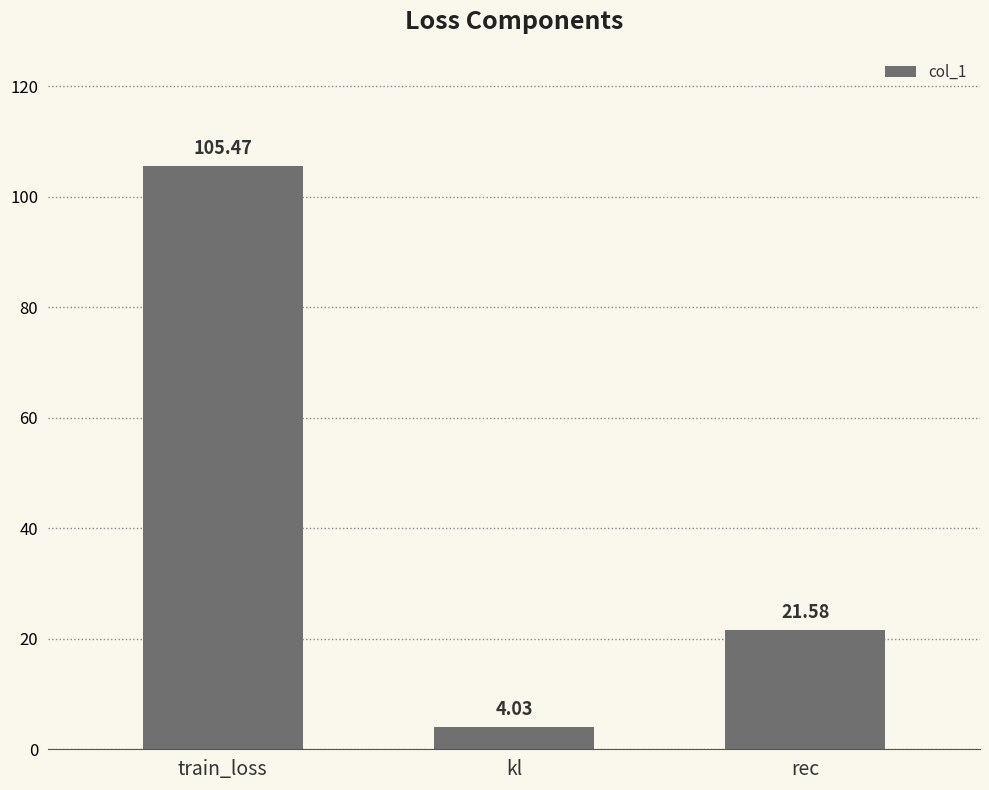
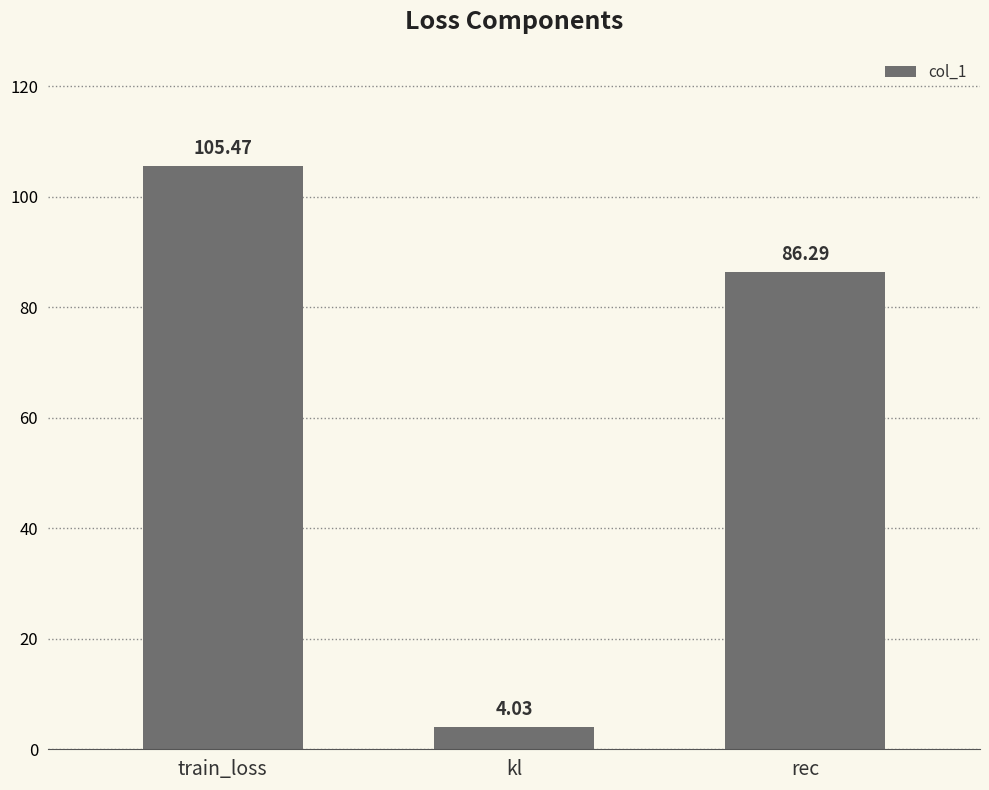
  {
    "train_loss": 105.47,
    "kl": 4.03,
-   "rec": 21.58
+   "rec": 86.29
  }
